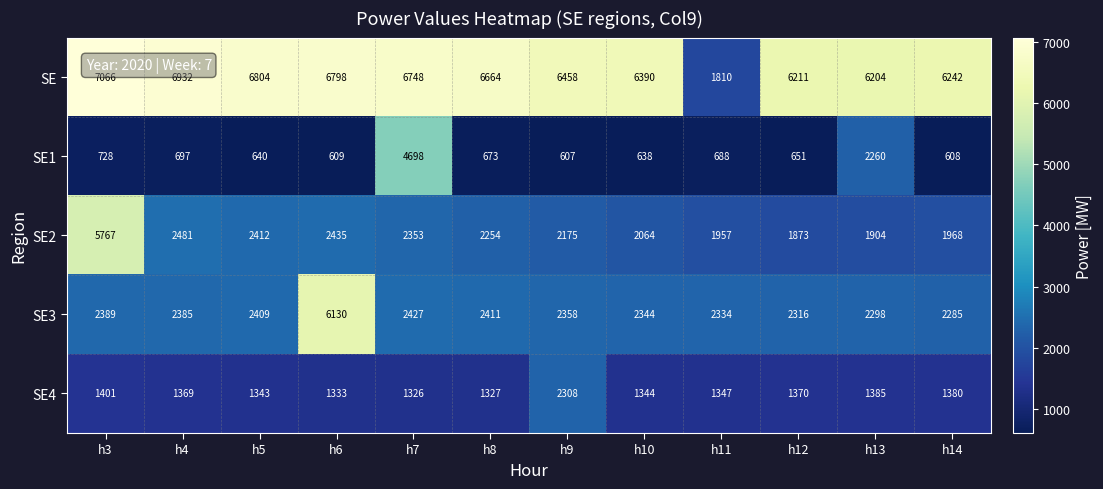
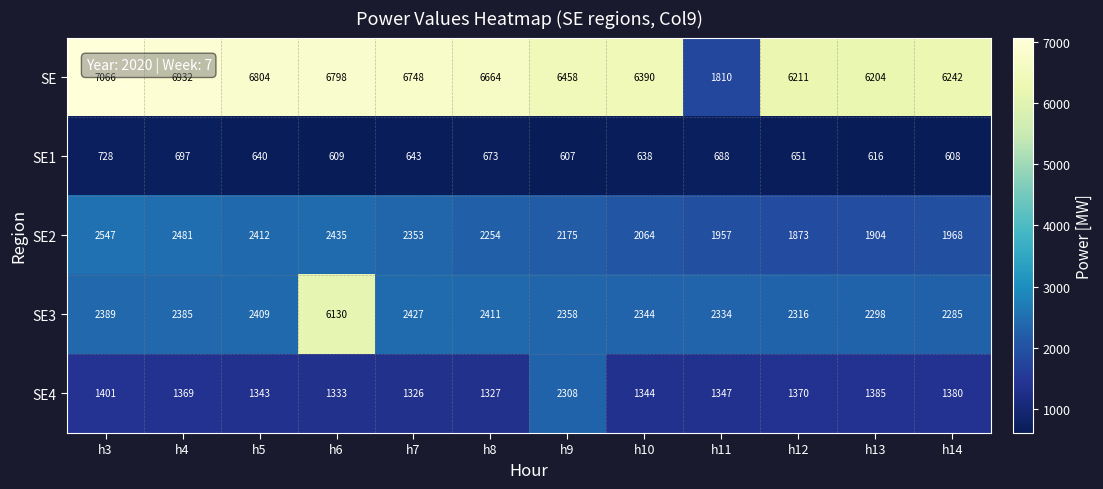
  {
    "SE": {
      "h5": 6804,
      "h6": 6798,
      "h7": 6748,
      "h8": 6664,
      "h9": 6458,
      "h10": 6390,
      "h11": 1810,
      "h12": 6211,
      "h13": 6204,
      "h14": 6242
    },
    "SE1": {
      "h3": 728,
      "h4": 697,
      "h5": 640,
      "h6": 609,
-     "h7": 4698,
+     "h7": 643,
      "h8": 673,
      "h9": 607,
      "h10": 638,
      "h11": 688,
      "h12": 651,
-     "h13": 2260,
+     "h13": 616,
      "h14": 608
    },
    "SE2": {
-     "h3": 5767,
+     "h3": 2547,
      "h4": 2481,
      "h5": 2412,
      "h6": 2435,
      "h7": 2353,
      "h8": 2254,
      "h9": 2175,
      "h10": 2064,
      "h11": 1957,
      "h12": 1873,
      "h13": 1904,
      "h14": 1968
    },
    "SE3": {
      "h3": 2389,
      "h4": 2385,
      "h5": 2409,
      "h6": 6130,
      "h7": 2427,
      "h8": 2411,
      "h9": 2358,
      "h10": 2344,
      "h11": 2334,
      "h12": 2316,
      "h13": 2298,
      "h14": 2285
    },
    "SE4": {
      "h3": 1401,
      "h4": 1369,
      "h5": 1343,
      "h6": 1333,
      "h7": 1326,
      "h8": 1327,
      "h9": 2308,
      "h10": 1344,
      "h11": 1347,
      "h12": 1370,
      "h13": 1385,
      "h14": 1380
    }
  }
